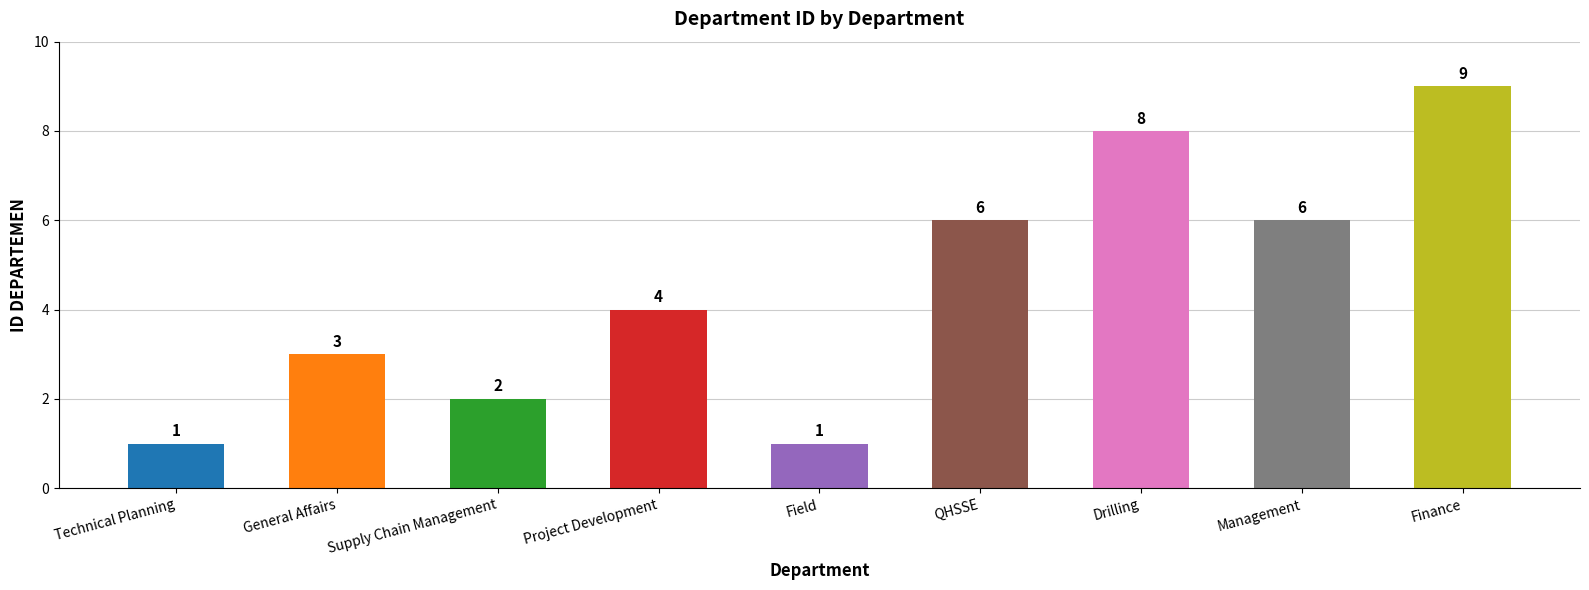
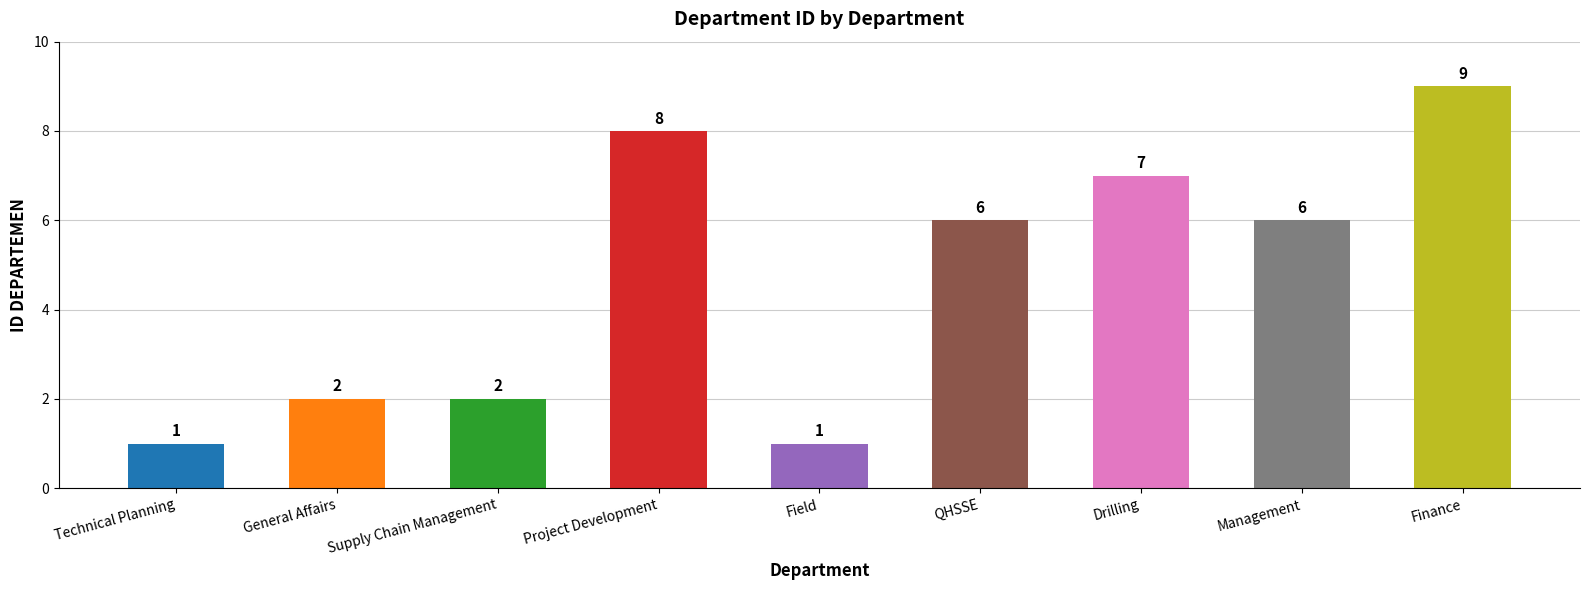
  {
    "Technical Planning": 1,
-   "General Affairs": 3,
+   "General Affairs": 2,
    "Supply Chain Management": 2,
-   "Project Development": 4,
+   "Project Development": 8,
    "Field": 1,
    "QHSSE": 6,
-   "Drilling": 8,
+   "Drilling": 7,
    "Management": 6,
    "Finance": 9
  }
